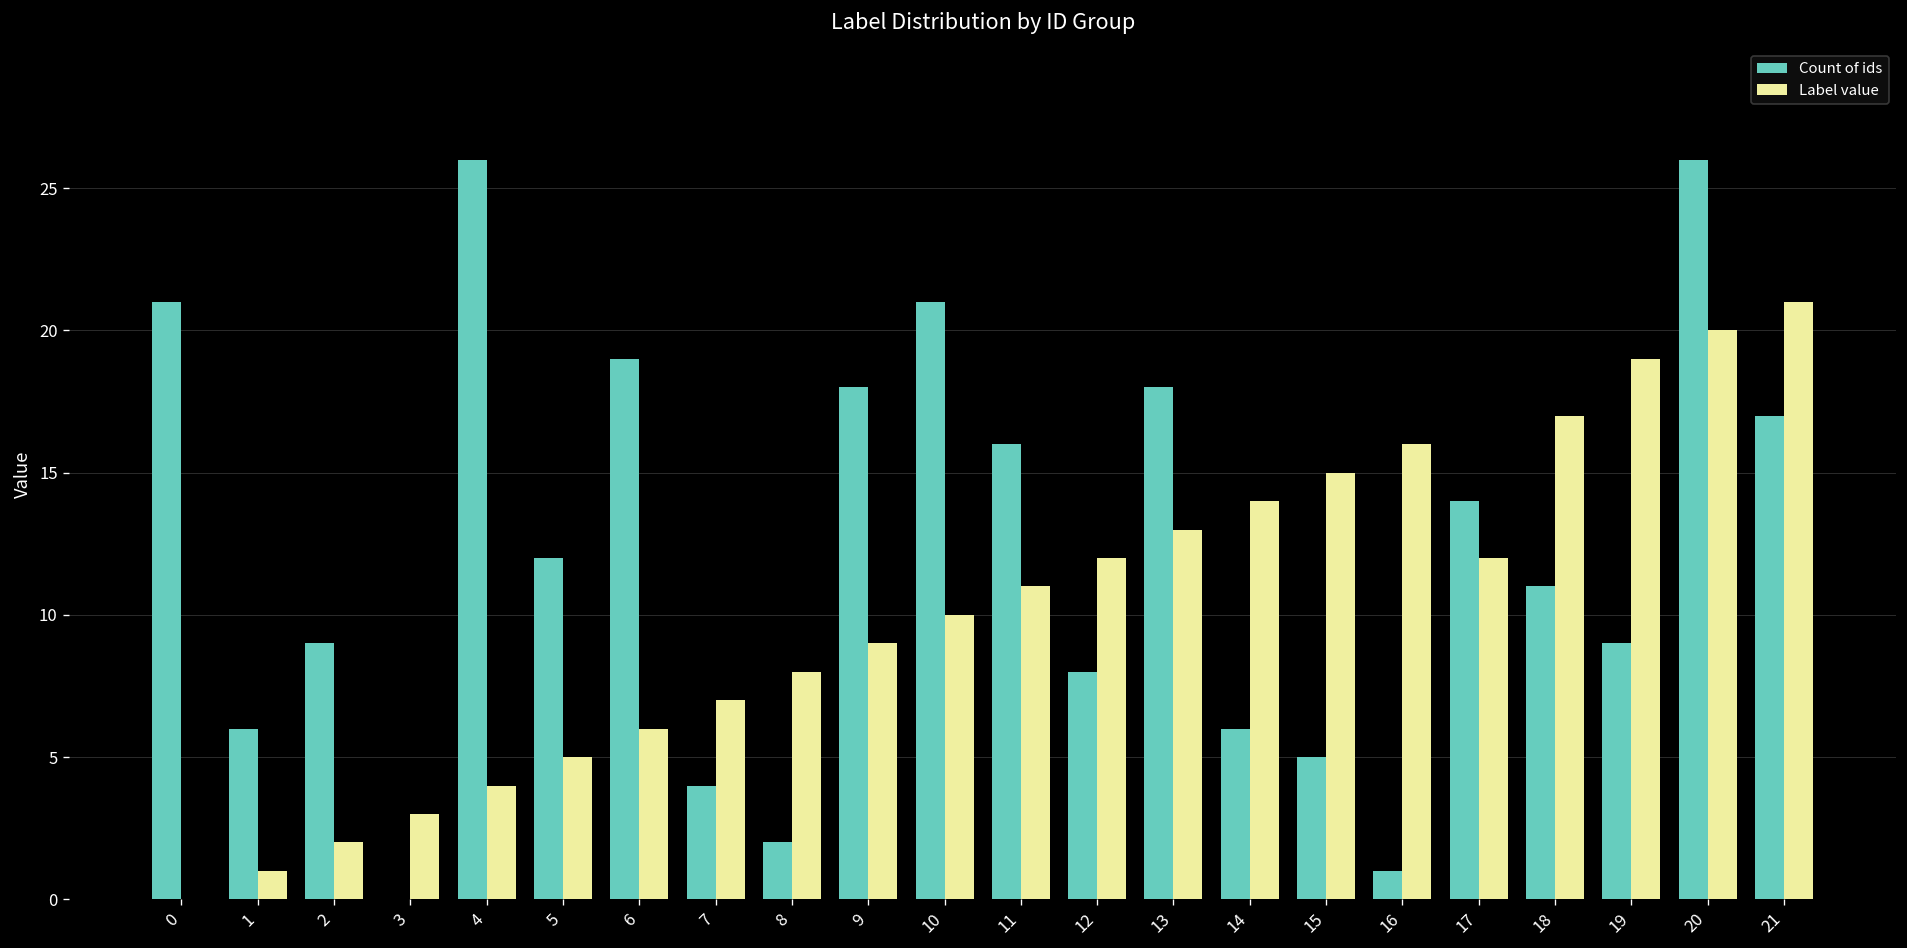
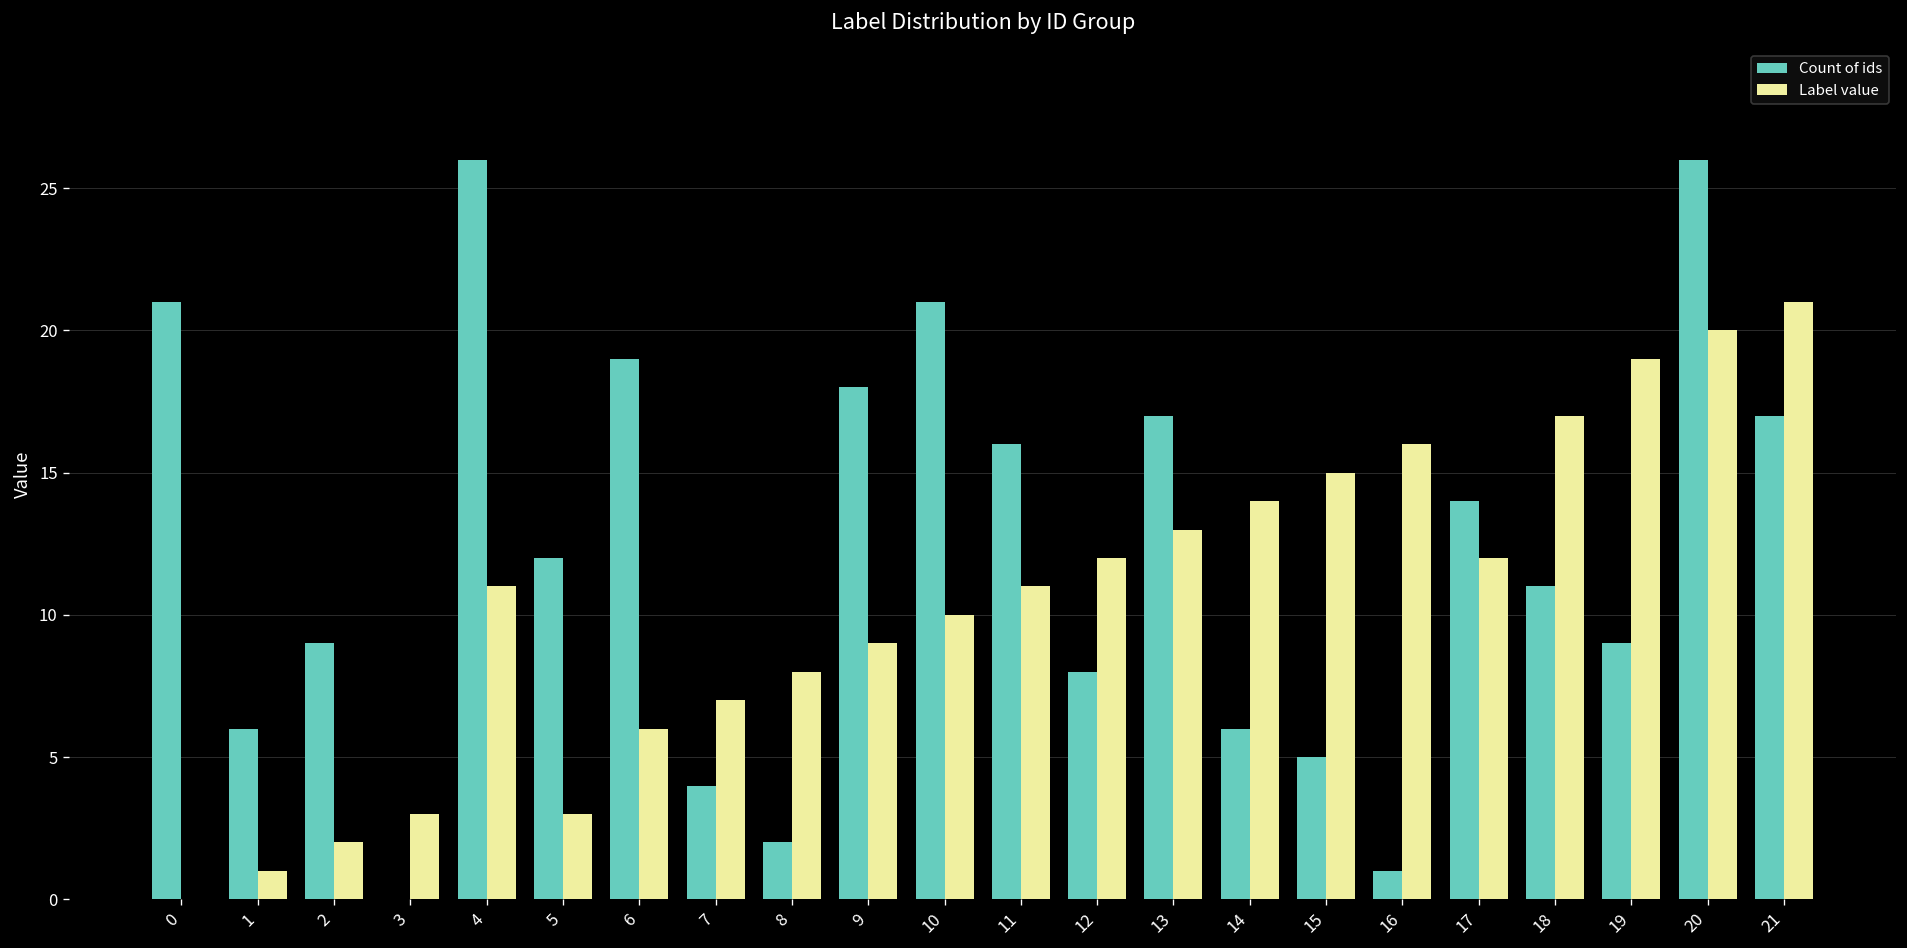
  {
    "Count of ids": {
      "0": 21,
      "1": 6,
      "2": 9,
      "3": 0,
      "4": 26,
      "5": 12,
      "6": 19,
      "7": 4,
      "8": 2,
      "9": 18,
      "10": 21,
      "11": 16,
      "12": 8,
-     "13": 18,
+     "13": 17,
      "14": 6,
      "15": 5,
      "16": 1,
      "17": 14,
      "18": 11,
      "19": 9,
      "20": 26,
      "21": 17
    },
    "Label value": {
      "0": 0,
      "1": 1,
      "2": 2,
      "3": 3,
-     "4": 4,
-     "5": 5,
+     "4": 11,
+     "5": 3,
      "6": 6,
      "7": 7,
      "8": 8,
      "9": 9,
      "10": 10,
      "11": 11,
      "12": 12,
      "13": 13,
      "14": 14,
      "15": 15,
      "16": 16,
      "17": 12,
      "18": 17,
      "19": 19,
      "20": 20,
      "21": 21
    }
  }
